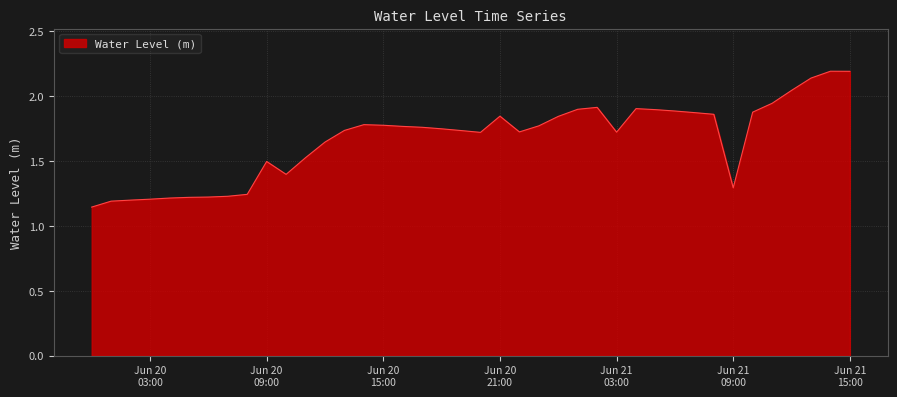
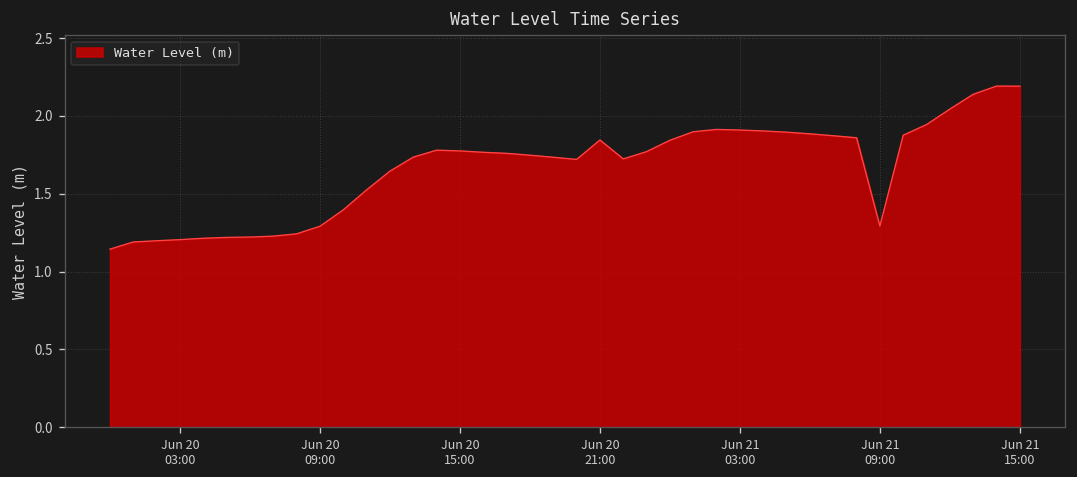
  {
    "Jun 20 03:00": 1.20,
-   "Jun 20 09:00": 1.49,
+   "Jun 20 09:00": 1.29,
    "Jun 20 15:00": 1.77,
    "Jun 20 21:00": 1.84,
-   "Jun 21 03:00": 1.72,
+   "Jun 21 03:00": 1.91,
    "Jun 21 09:00": 1.29,
    "Jun 21 15:00": 2.19
  }
